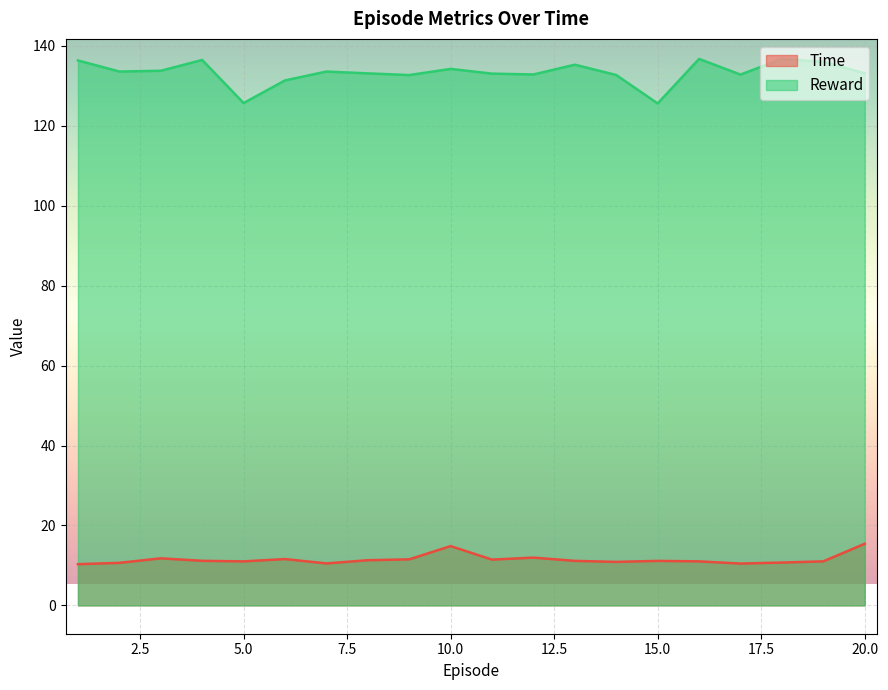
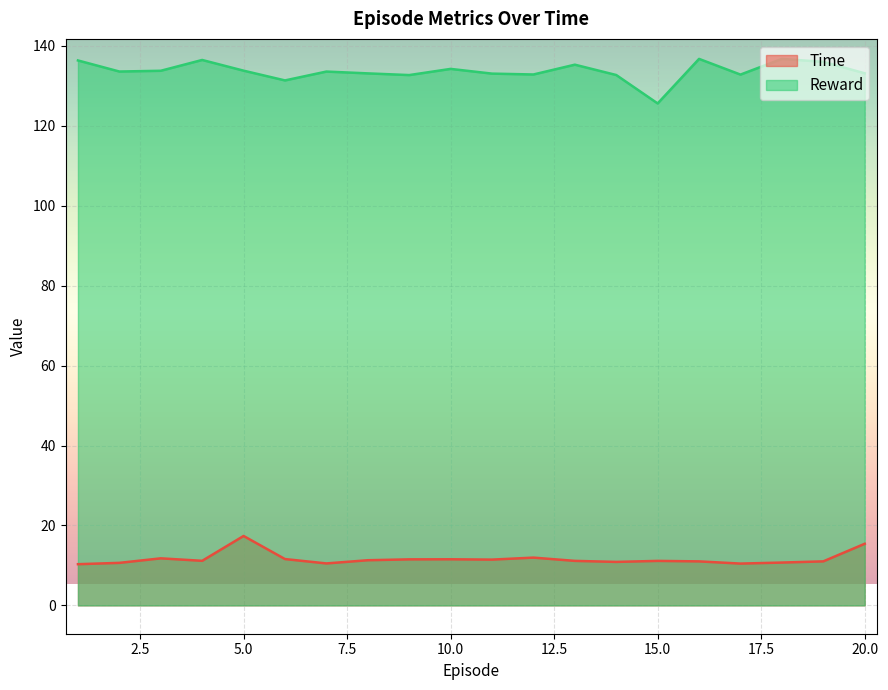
  {
    "Time": {
-     "5.0": 11,
-     "10.0": 15,
+     "5.0": 17,
+     "10.0": 12,
      "15.0": 11,
      "20.0": 15
    },
    "Reward": {
-     "5.0": 126,
+     "5.0": 134,
      "10.0": 134,
      "15.0": 126
    }
  }
